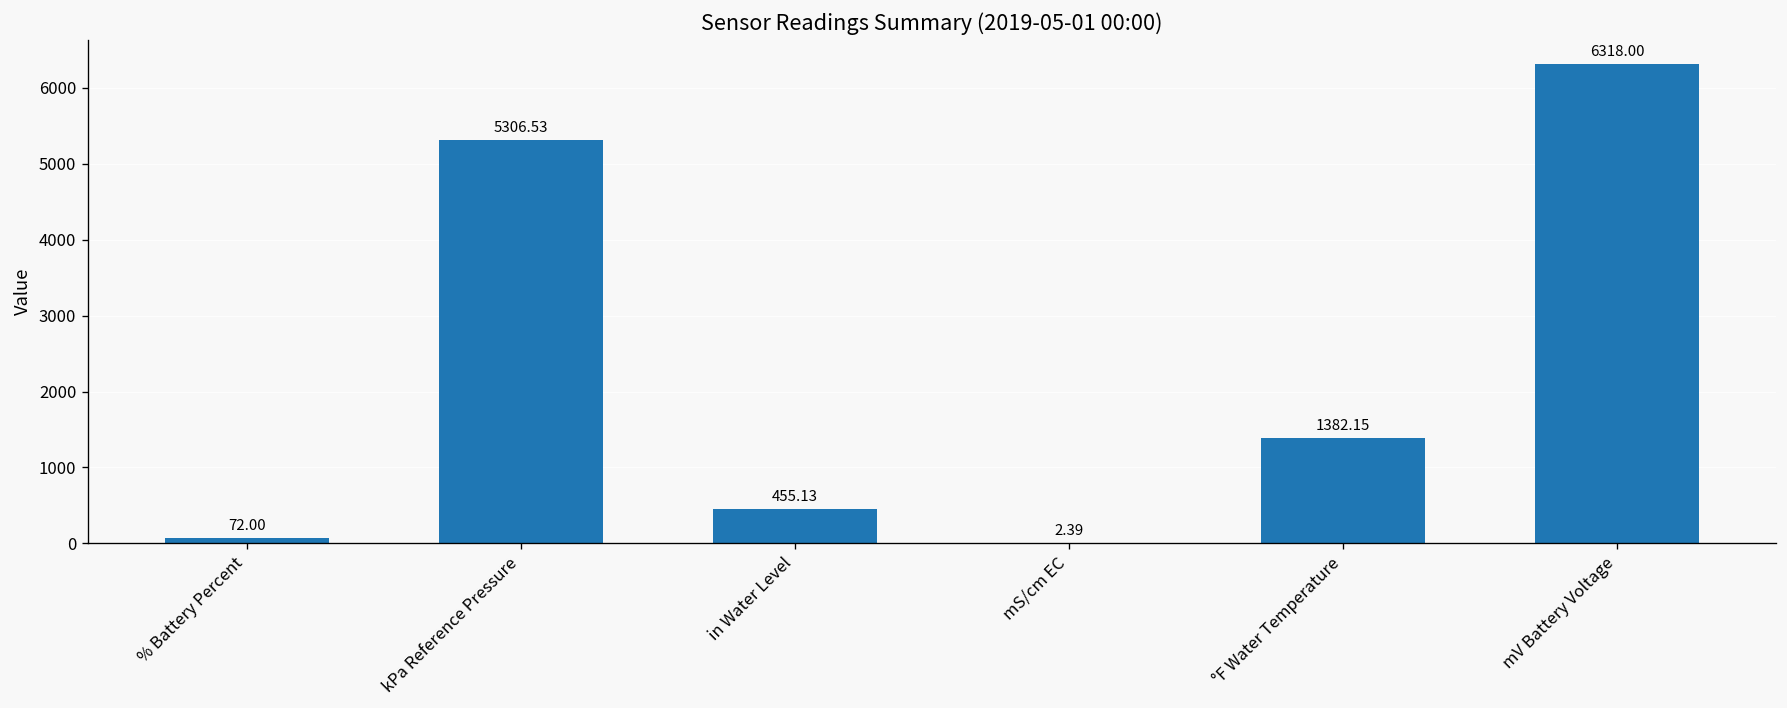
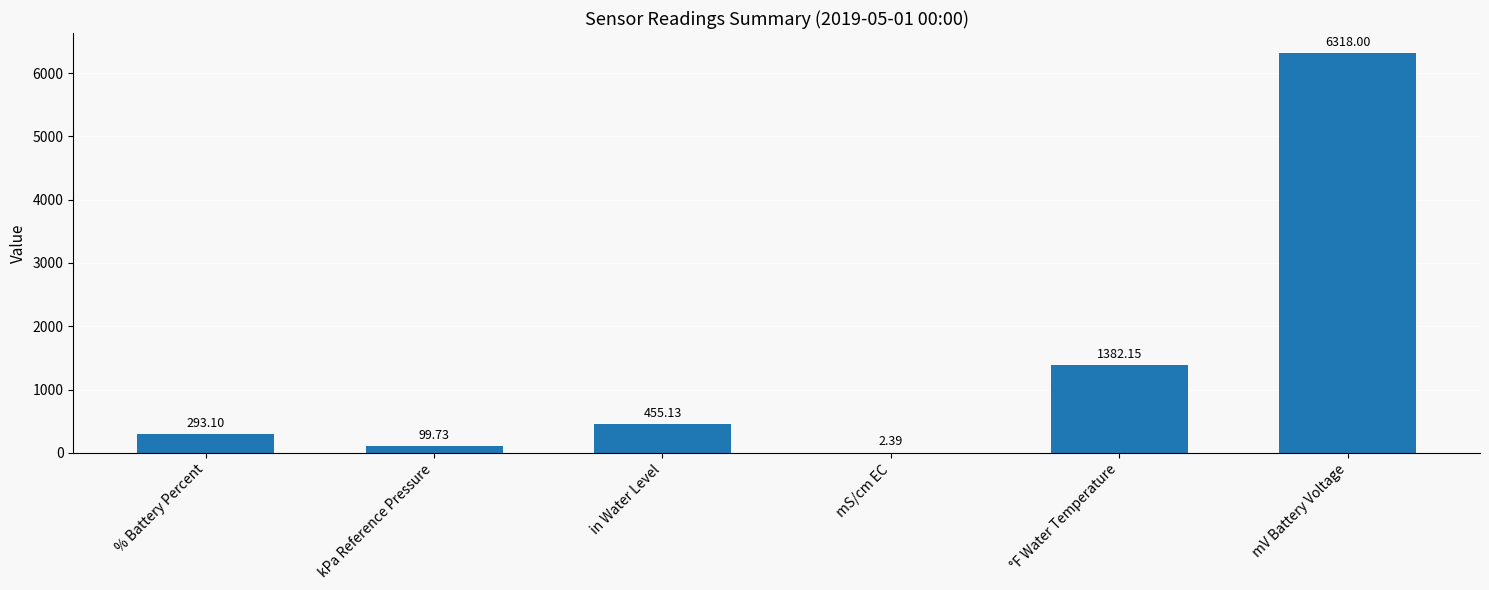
  {
-   "% Battery Percent": 72.00,
-   "kPa Reference Pressure": 5306.53,
+   "% Battery Percent": 293.10,
+   "kPa Reference Pressure": 99.73,
    "in Water Level": 455.13,
    "mS/cm EC": 2.39,
    "°F Water Temperature": 1382.15,
    "mV Battery Voltage": 6318.00
  }
